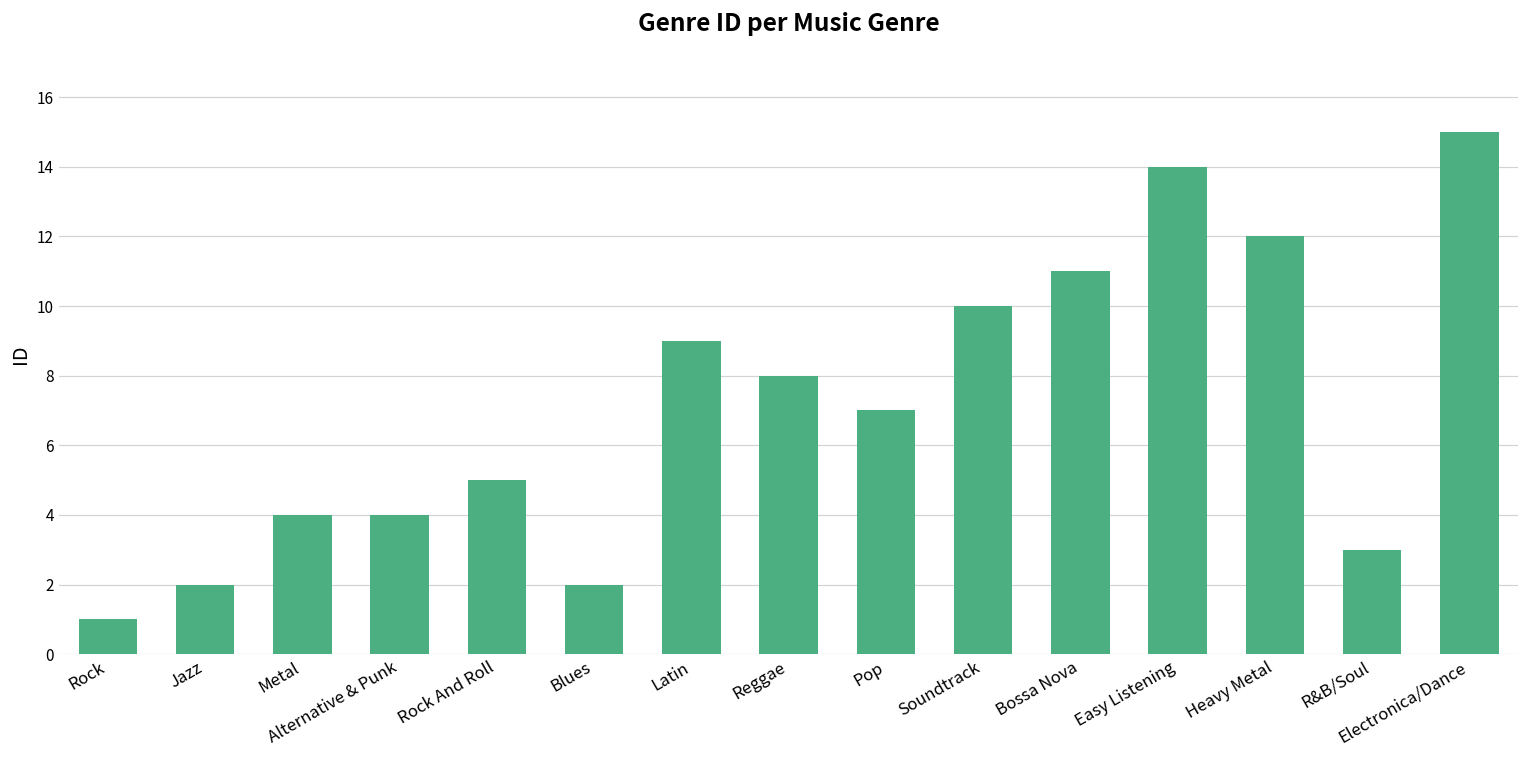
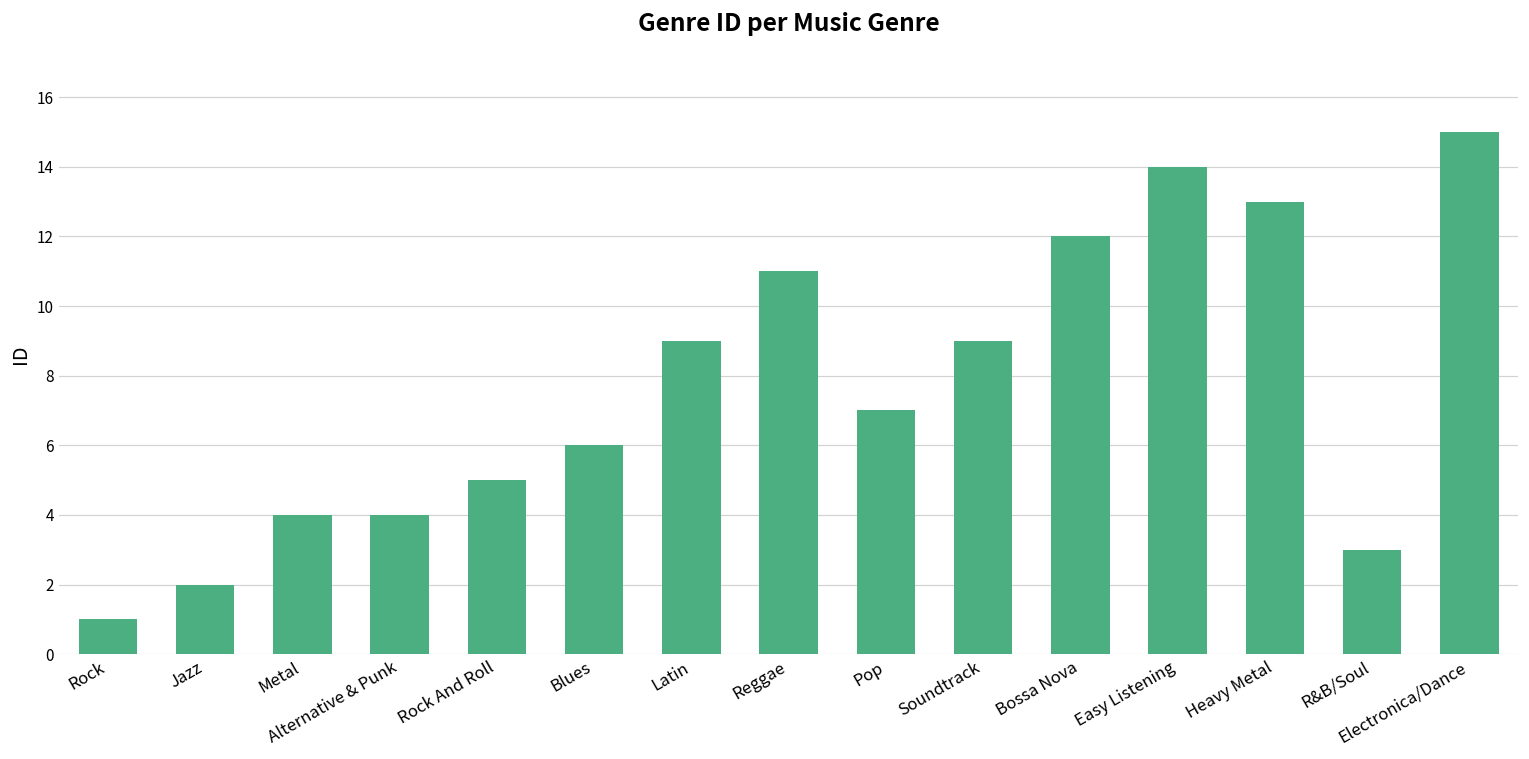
  {
    "Rock": 1,
    "Jazz": 2,
    "Metal": 4,
    "Alternative & Punk": 4,
    "Rock And Roll": 5,
-   "Blues": 2,
+   "Blues": 6,
    "Latin": 9,
-   "Reggae": 8,
+   "Reggae": 11,
    "Pop": 7,
-   "Soundtrack": 10,
-   "Bossa Nova": 11,
+   "Soundtrack": 9,
+   "Bossa Nova": 12,
    "Easy Listening": 14,
-   "Heavy Metal": 12,
+   "Heavy Metal": 13,
    "R&B/Soul": 3,
    "Electronica/Dance": 15
  }
